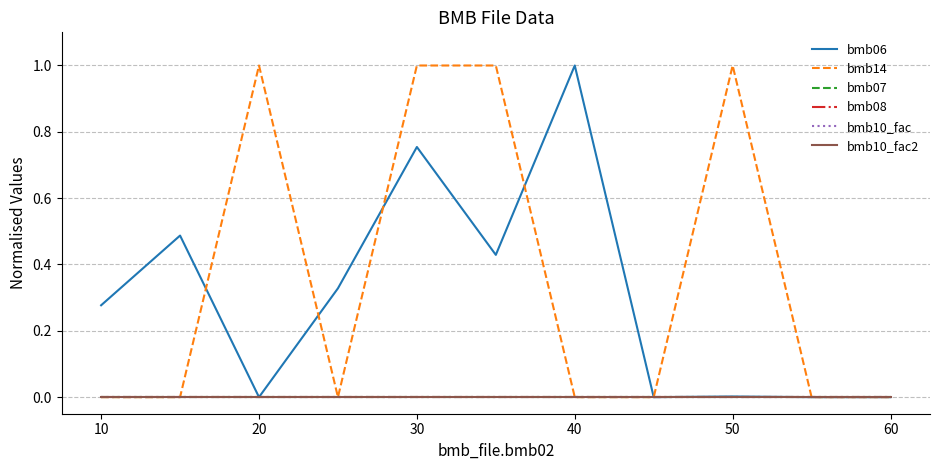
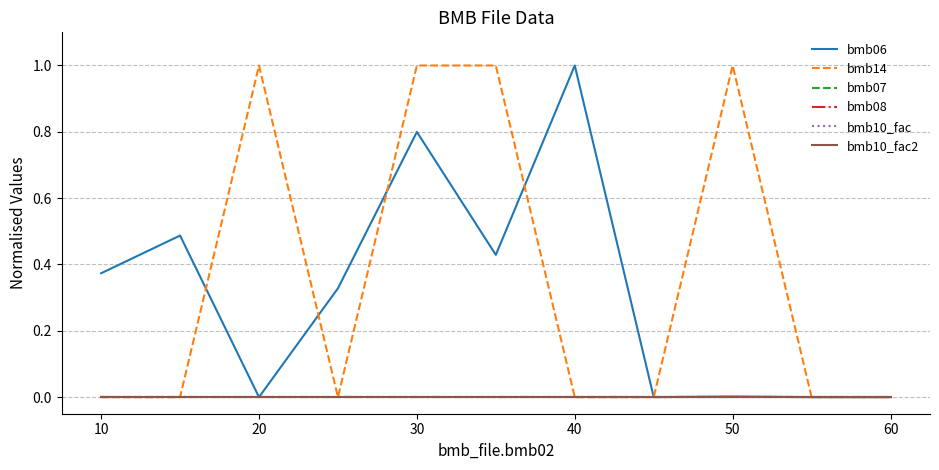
  {
    "bmb06": {
-     "10": 0.28,
-     "30": 0.75,
+     "10": 0.37,
+     "30": 0.80,
      "40": 1.00
    },
    "bmb14": {
      "20": 1.00,
      "30": 1.00,
      "50": 1.00
    },
    "bmb10_fac2": {
      "30": 0.00
    }
  }
